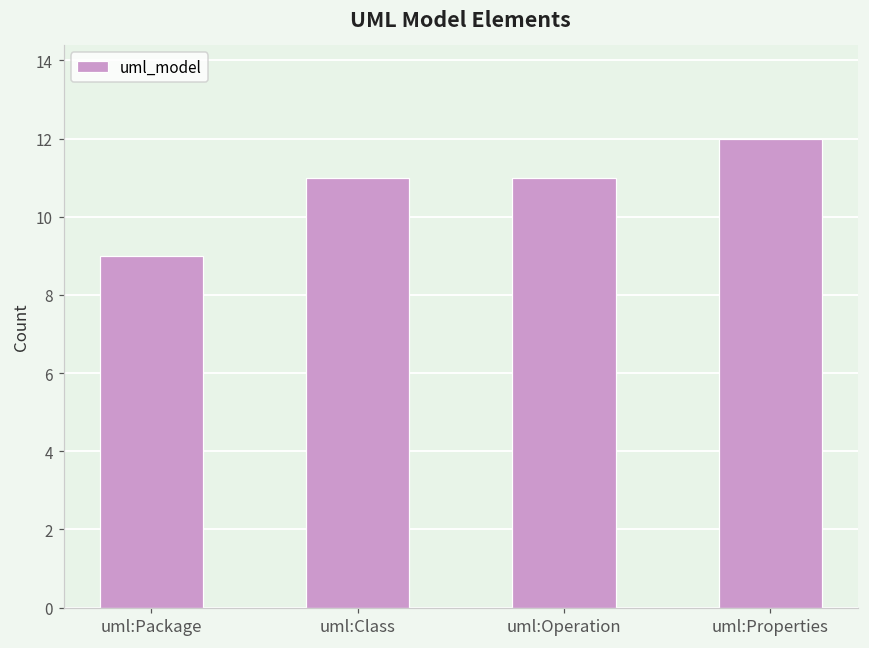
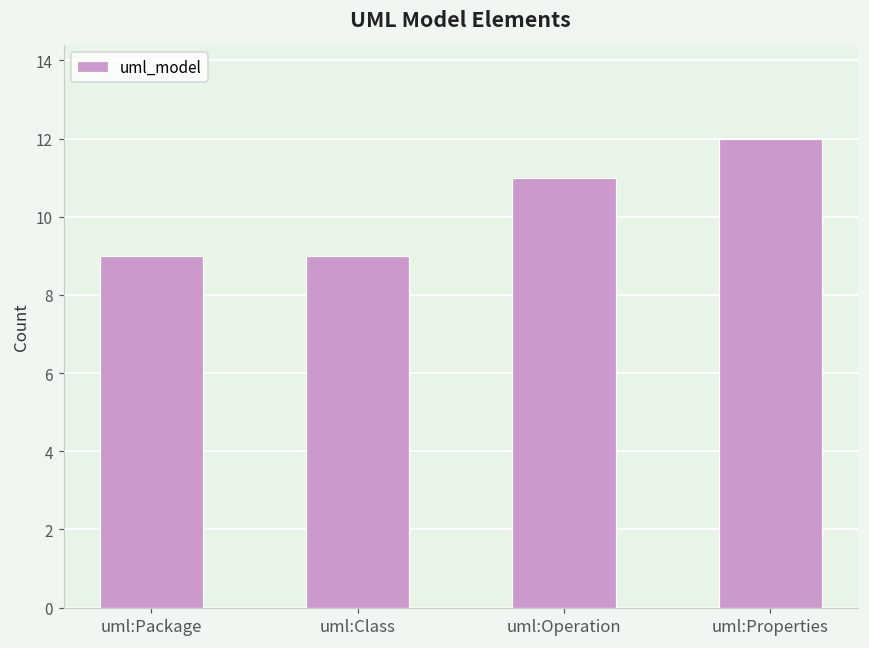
  {
    "uml:Package": 9,
-   "uml:Class": 11,
+   "uml:Class": 9,
    "uml:Operation": 11,
    "uml:Properties": 12
  }
